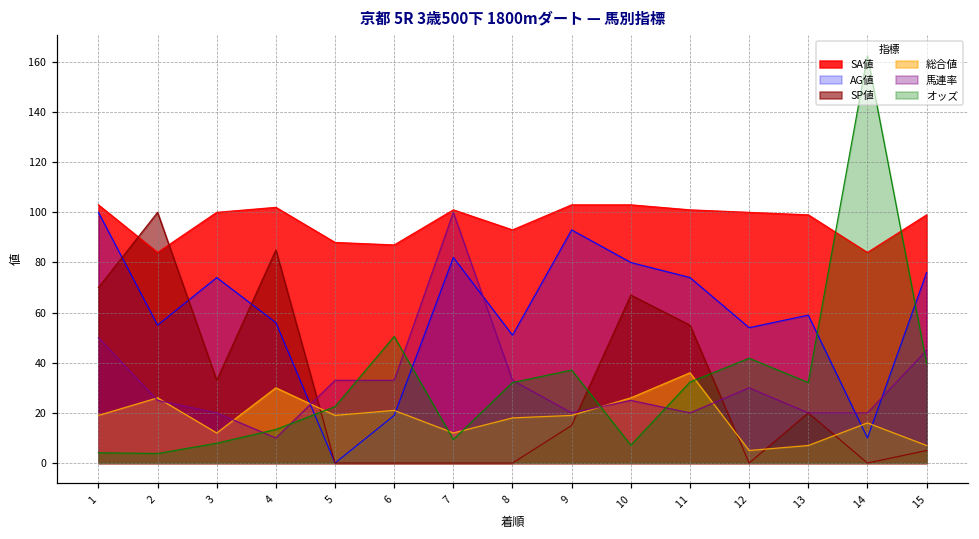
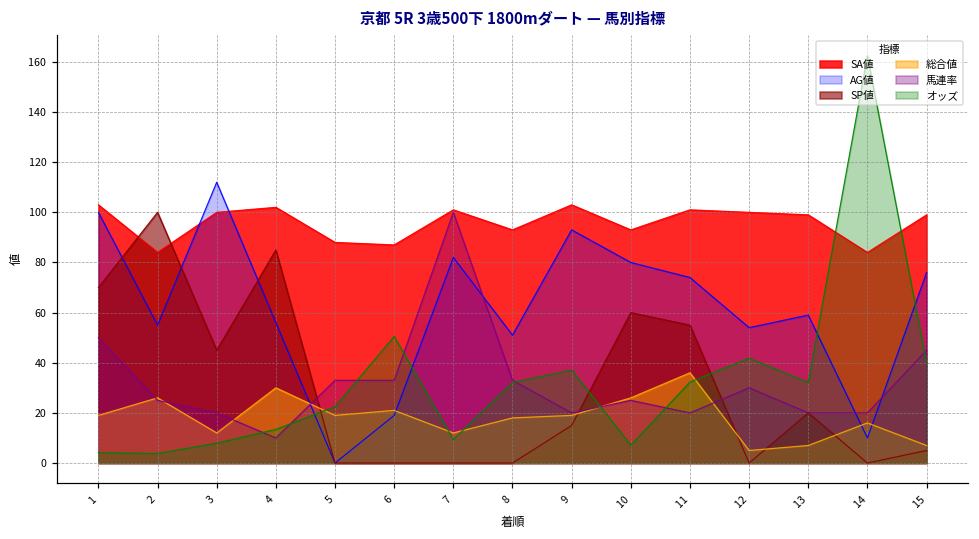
  {
    "SA値": {
      "1": 103,
      "2": 84,
      "3": 100,
      "4": 102,
      "5": 88,
      "6": 87,
      "8": 93,
      "9": 103,
-     "10": 103,
+     "10": 93,
      "11": 101,
      "12": 100,
      "13": 99,
      "14": 84,
      "15": 99
    },
    "AG値": {
      "1": 100,
      "2": 55,
-     "3": 74,
+     "3": 112,
      "4": 56,
      "6": 19,
      "7": 82,
      "8": 51,
      "9": 93,
      "10": 80,
      "11": 74,
      "12": 54,
      "13": 59,
      "14": 10,
      "15": 76
    },
    "SP値": {
      "1": 70,
      "2": 100,
-     "3": 33,
+     "3": 45,
      "4": 85,
      "6": 0,
      "7": 0,
      "8": 0,
      "9": 15,
-     "10": 67,
+     "10": 60,
      "11": 55,
      "12": 0,
      "14": 0,
      "15": 5
    },
    "総合値": {
      "1": 19,
      "3": 12,
      "4": 30,
      "5": 19,
      "6": 21,
      "7": 12,
      "8": 18,
      "11": 36,
      "12": 5,
      "13": 7,
      "14": 16,
      "15": 7
    },
    "馬連率": {
      "1": 50,
      "3": 20,
      "4": 10,
      "5": 33,
      "6": 33,
      "11": 20,
      "12": 30,
      "14": 20,
      "15": 45
    },
    "オッズ": {
      "1": 4,
      "2": 4,
      "3": 8,
      "4": 13,
      "5": 23,
      "6": 51,
      "7": 9,
      "9": 37,
      "10": 7,
      "11": 32,
      "12": 42,
      "13": 32,
      "15": 40
    }
  }
